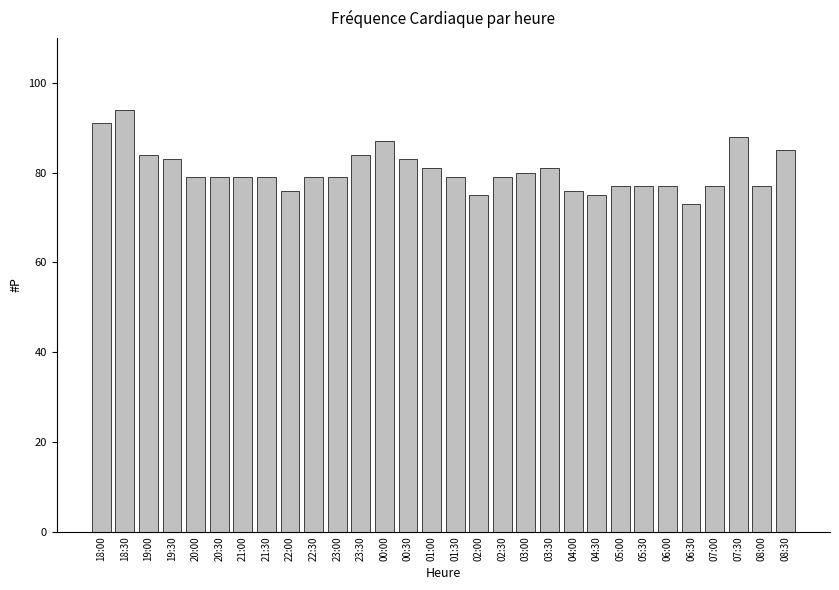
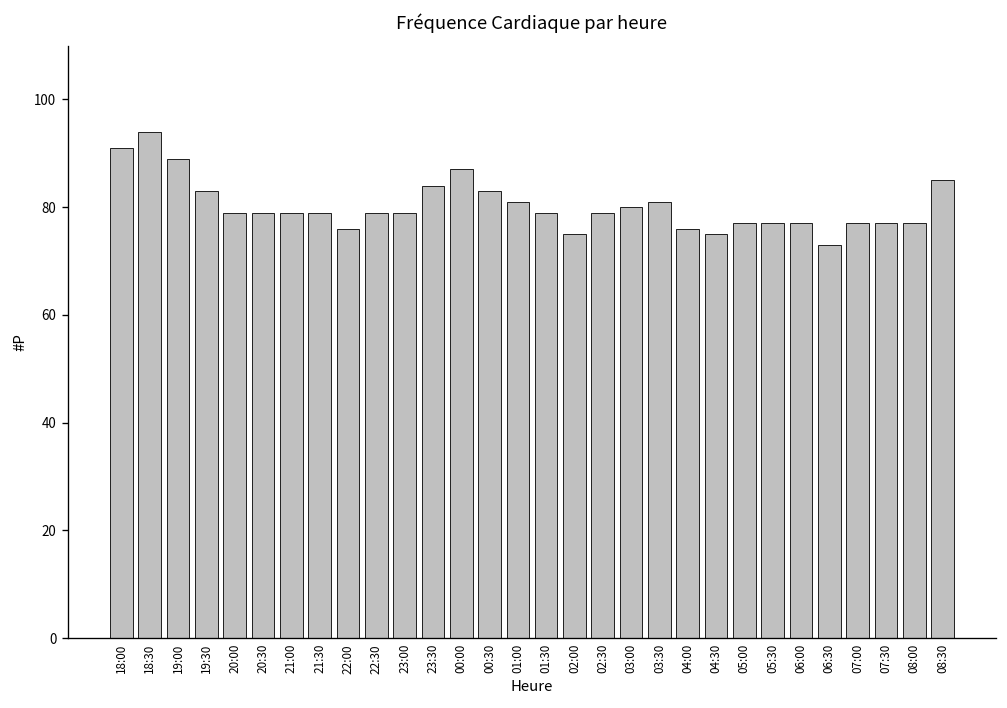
  {
    "18:00": 91,
    "18:30": 94,
-   "19:00": 84,
+   "19:00": 89,
    "19:30": 83,
    "20:00": 79,
    "20:30": 79,
    "21:00": 79,
    "21:30": 79,
    "22:00": 76,
    "22:30": 79,
    "23:00": 79,
    "23:30": 84,
    "00:00": 87,
    "00:30": 83,
    "01:00": 81,
    "01:30": 79,
    "02:00": 75,
    "02:30": 79,
    "03:00": 80,
    "03:30": 81,
    "04:00": 76,
    "04:30": 75,
    "05:00": 77,
    "05:30": 77,
    "06:00": 77,
    "06:30": 73,
    "07:00": 77,
-   "07:30": 88,
+   "07:30": 77,
    "08:00": 77,
    "08:30": 85
  }
